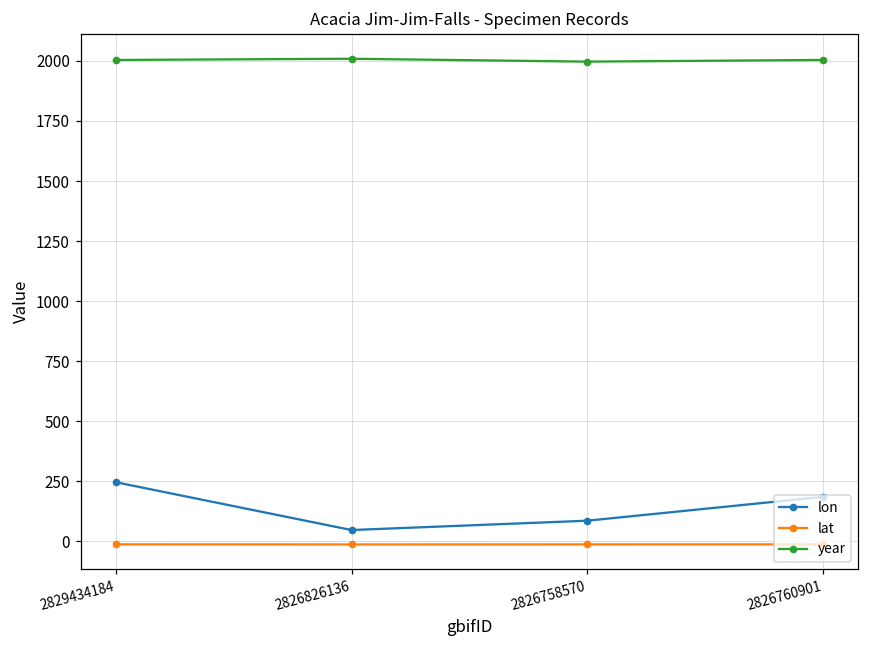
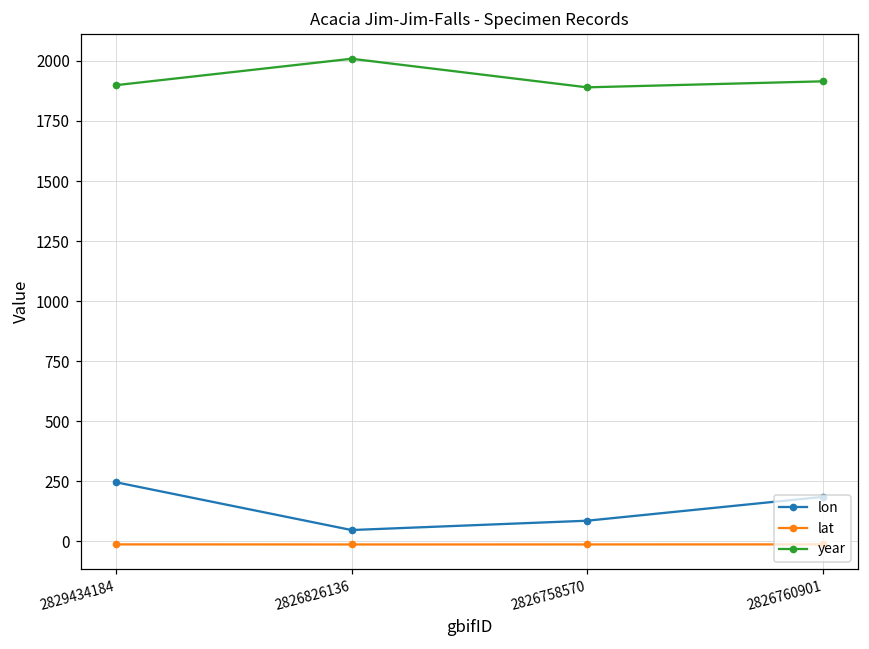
  {
    "lon": {
      "2829434184": 250,
      "2826826136": 50,
      "2826758570": 90
    },
    "lat": {
      "2829434184": -10,
      "2826826136": -10,
      "2826758570": -10
    },
    "year": {
-     "2829434184": 2000,
+     "2829434184": 1900,
      "2826826136": 2010,
-     "2826758570": 2000,
-     "2826760901": 2000
+     "2826758570": 1890,
+     "2826760901": 1920
    }
  }
